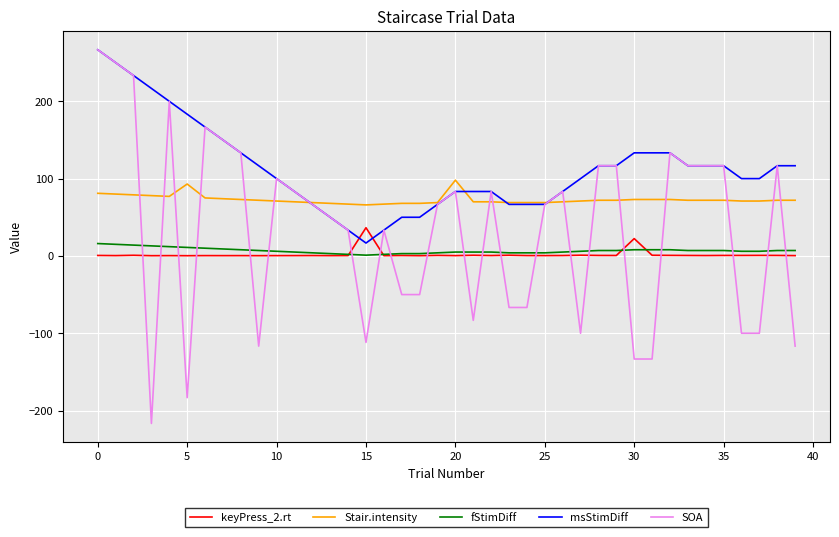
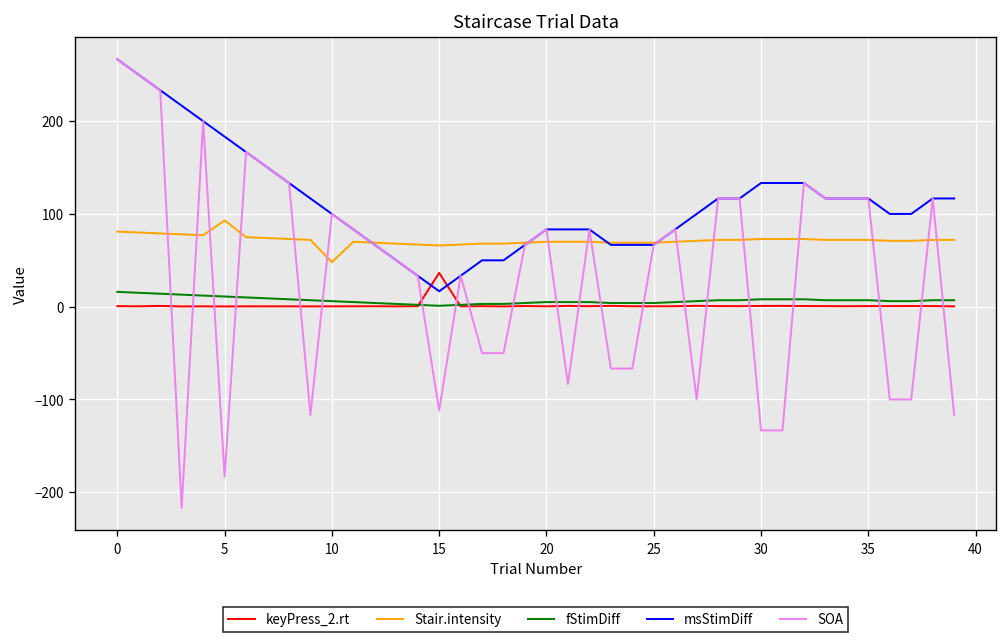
  {
    "keyPress_2.rt": {
      "0": 0,
      "5": 0,
      "10": 0,
      "15": 40,
      "20": 0,
      "25": 0,
-     "30": 20,
+     "30": 0,
      "35": 0
    },
    "Stair.intensity": {
      "0": 80,
      "5": 90,
-     "10": 70,
+     "10": 50,
      "15": 70,
-     "20": 100,
+     "20": 70,
      "30": 70,
      "35": 70
    },
    "fStimDiff": {
      "0": 20,
      "5": 10,
      "10": 10,
      "15": 0,
      "20": 10,
      "25": 0,
      "30": 10,
      "35": 10
    },
    "msStimDiff": {
      "5": 180,
      "15": 20,
      "30": 130
    },
    "SOA": {
      "5": -180,
      "15": -110,
      "30": -130
    }
  }
